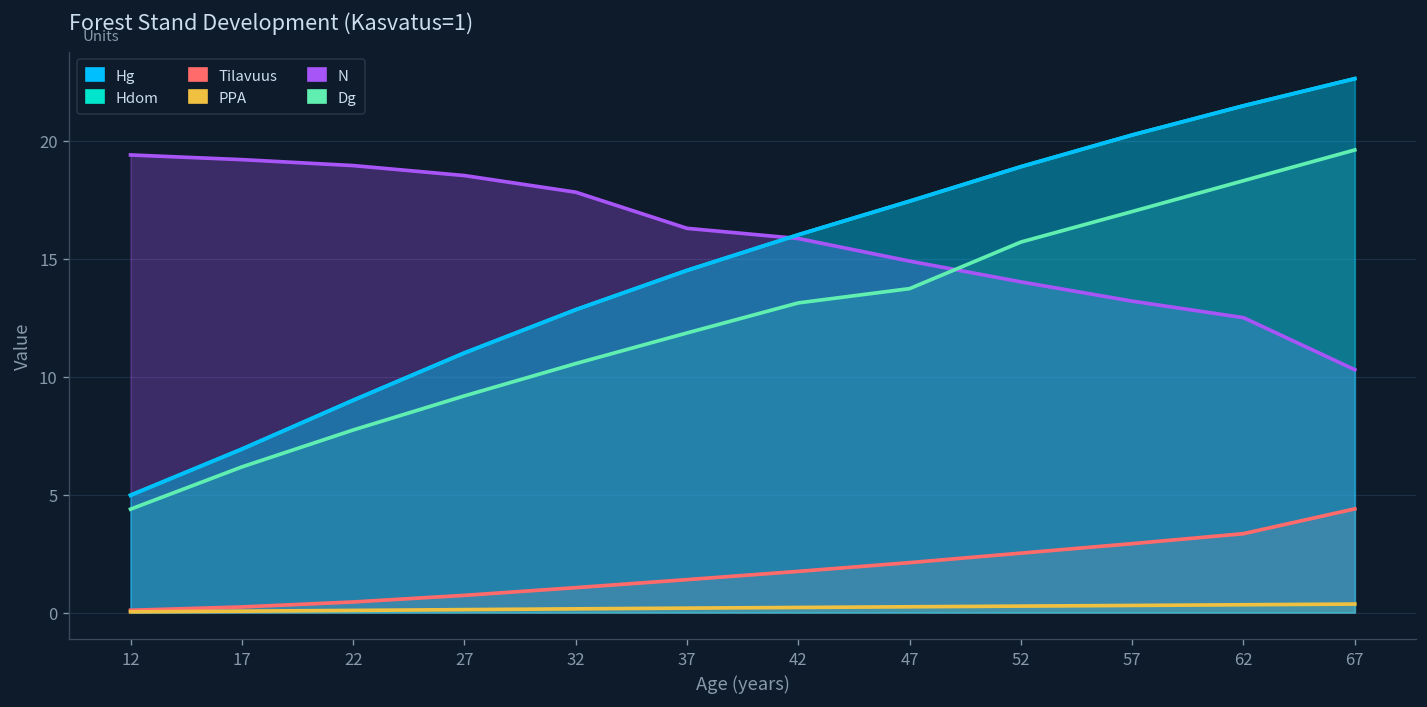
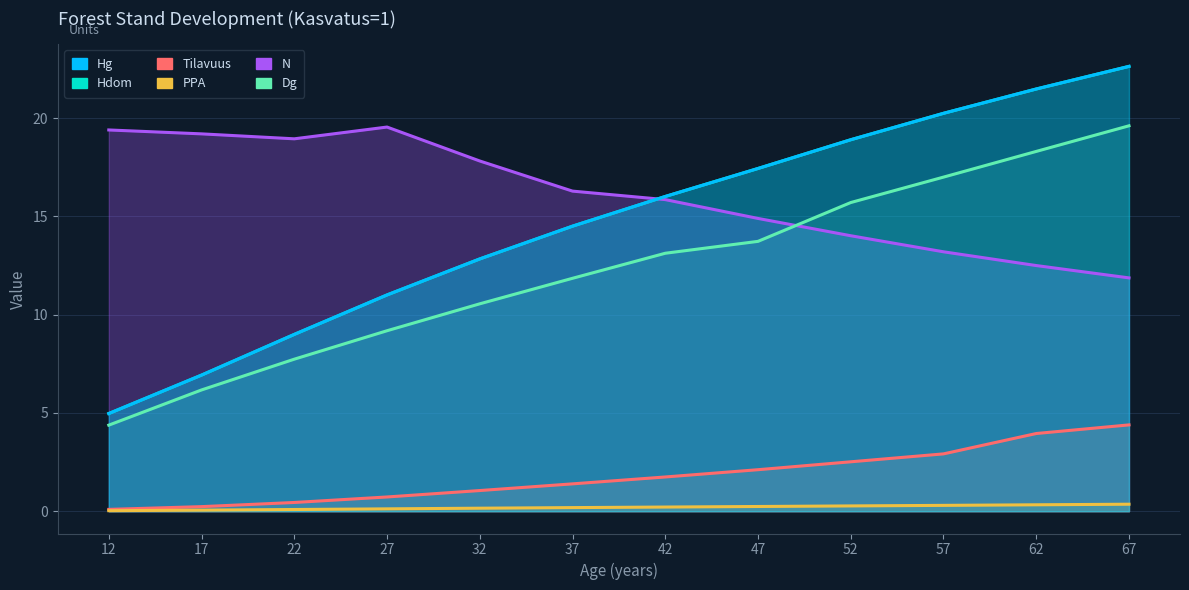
  {
    "N": {
      "12": 19.4,
      "17": 19.2,
      "22": 18.9,
-     "27": 18.5,
+     "27": 19.5,
      "32": 17.8,
      "37": 16.3,
      "42": 15.9,
      "47": 14.9,
      "52": 14.0,
      "57": 13.2,
      "62": 12.5,
-     "67": 10.3
+     "67": 11.9
    },
    "Tilavuus": {
      "17": 0.2,
      "22": 0.4,
      "27": 0.7,
      "32": 1.1,
      "37": 1.4,
      "42": 1.7,
      "47": 2.1,
      "52": 2.5,
      "57": 2.9,
-     "62": 3.3,
+     "62": 4.0,
      "67": 4.4
    },
    "PPA": {
      "17": 0.1,
      "22": 0.1,
      "27": 0.1,
      "32": 0.2,
      "37": 0.2,
      "42": 0.2,
      "47": 0.2,
      "52": 0.3,
      "57": 0.3,
      "62": 0.3,
      "67": 0.4
    },
    "Dg": {
      "12": 4.4,
      "17": 6.2,
      "22": 7.7,
      "27": 9.2,
      "32": 10.6,
      "37": 11.8,
      "42": 13.1,
      "47": 13.7,
      "52": 15.7,
      "57": 17.0,
      "62": 18.3,
      "67": 19.6
    },
    "Hg": {
      "12": 5.0,
      "17": 6.9,
      "22": 9.0,
      "27": 11.0,
      "32": 12.8,
      "37": 14.5,
      "42": 16.0,
      "47": 17.4,
      "52": 18.9,
      "57": 20.2,
      "62": 21.5,
      "67": 22.6
    }
  }
